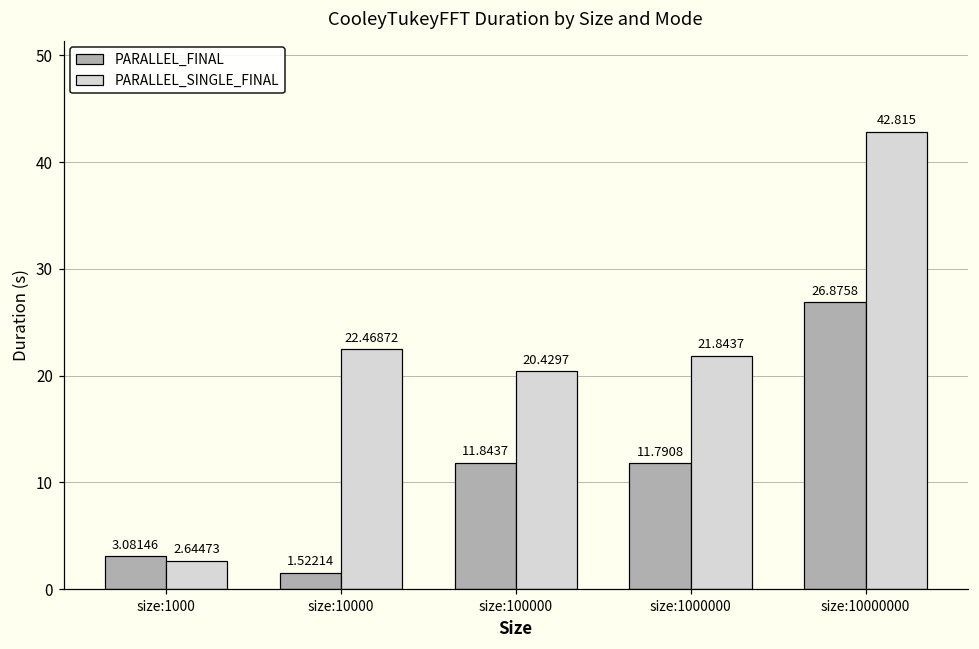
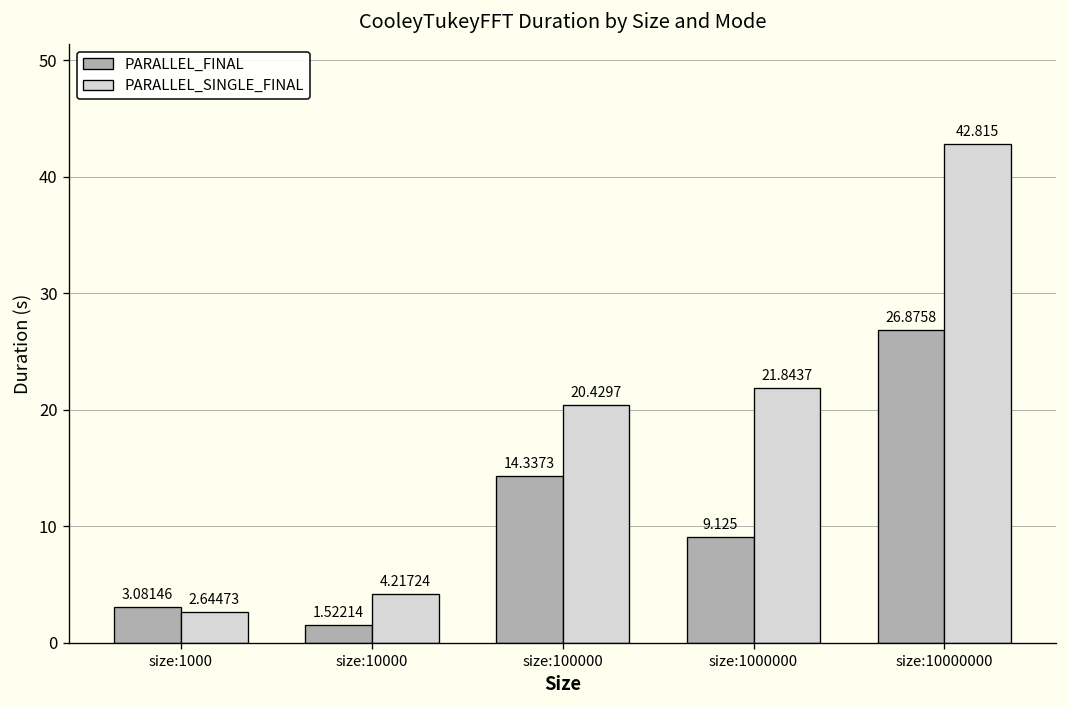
  {
    "PARALLEL_FINAL": {
      "size:1000": 3.08146,
      "size:10000": 1.52214,
-     "size:100000": 11.8437,
-     "size:1000000": 11.7908,
+     "size:100000": 14.3373,
+     "size:1000000": 9.125,
      "size:10000000": 26.8758
    },
    "PARALLEL_SINGLE_FINAL": {
      "size:1000": 2.64473,
-     "size:10000": 22.46872,
+     "size:10000": 4.21724,
      "size:100000": 20.4297,
      "size:1000000": 21.8437,
      "size:10000000": 42.815
    }
  }
